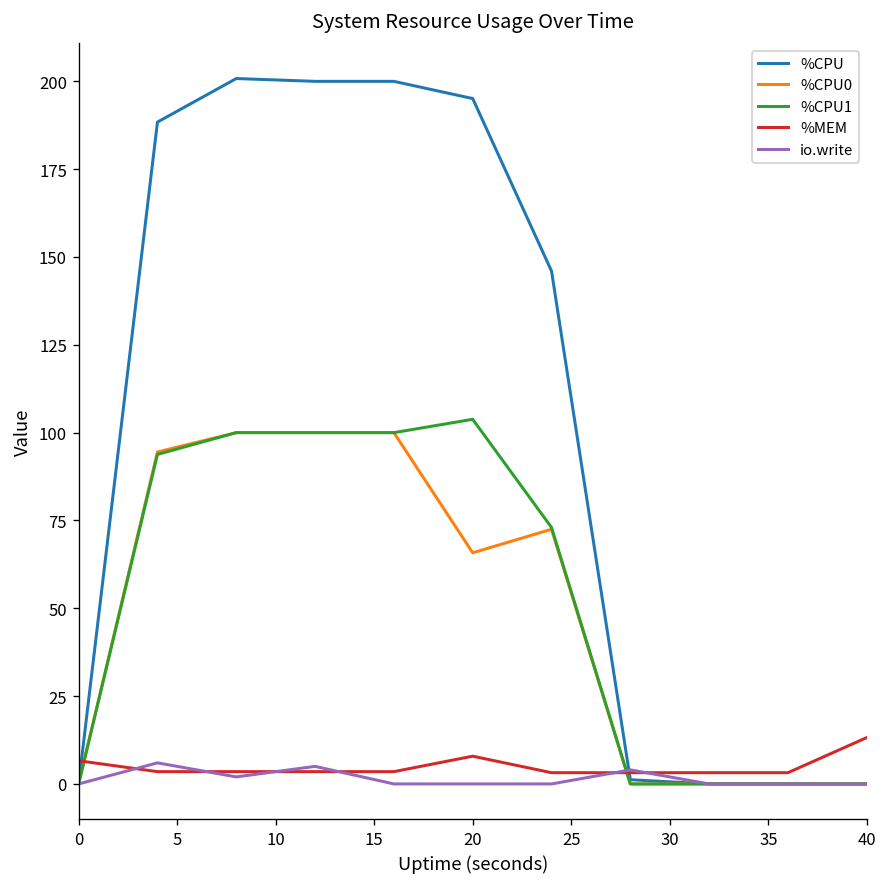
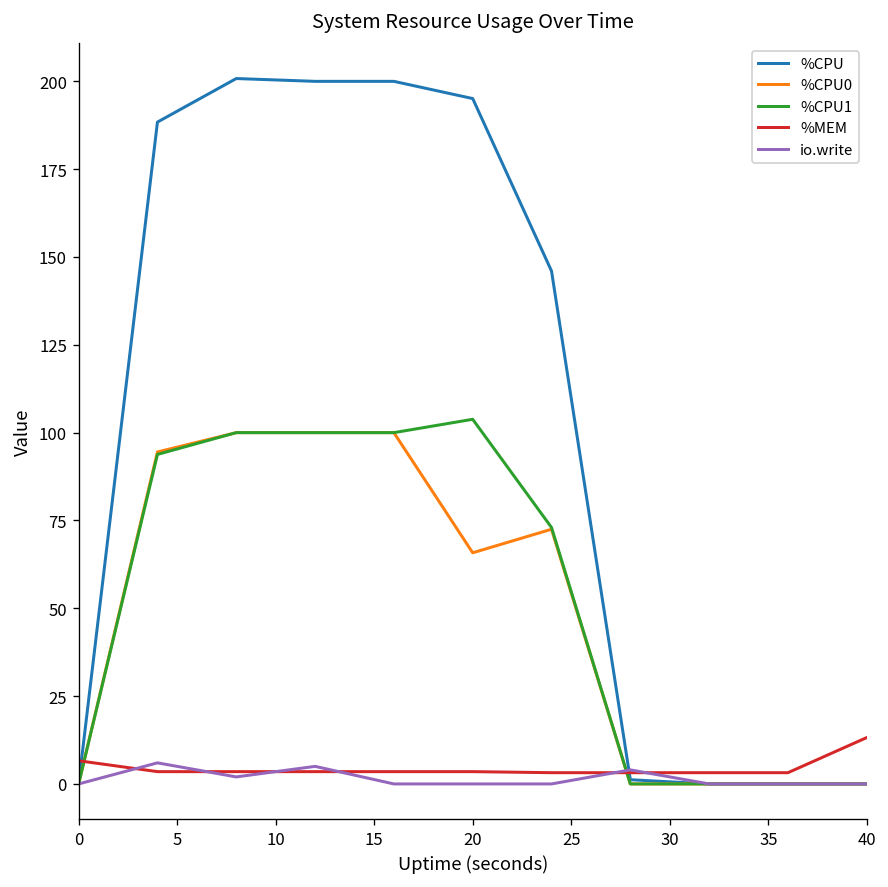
  {
    "%CPU": {
      "20": 195
    },
    "%CPU0": {
      "20": 66
    },
    "%CPU1": {
      "20": 104
    },
    "%MEM": {
      "0": 7,
-     "20": 8,
+     "20": 4,
      "40": 13
    },
    "io.write": {
      "20": 0
    }
  }
